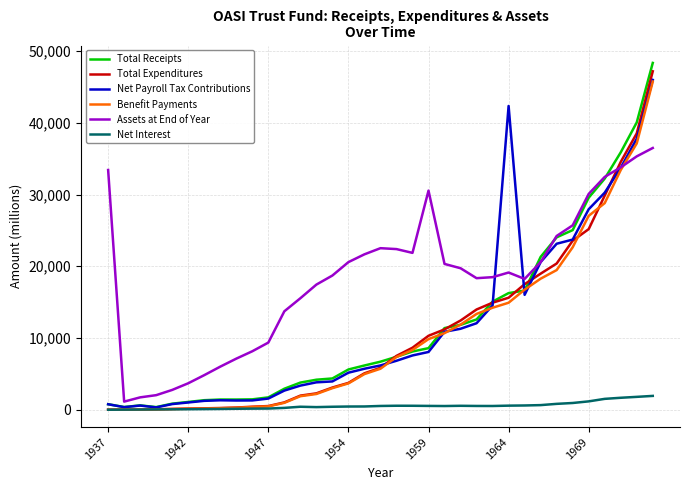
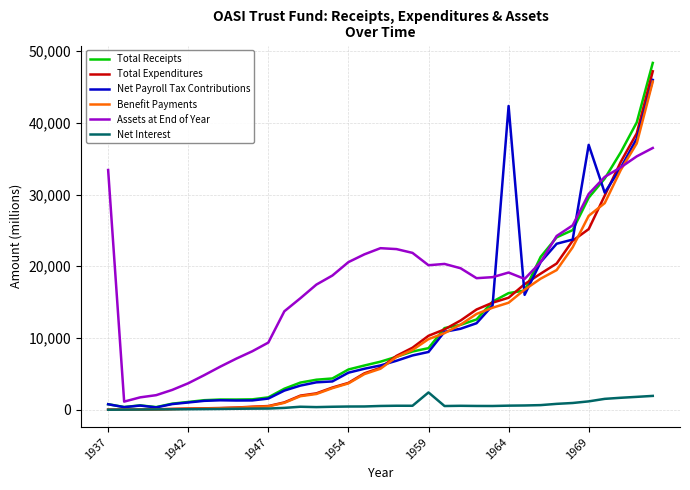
  {
    "Total Receipts": {
      "1954": "6,000",
      "1959": "9,000",
      "1964": "16,000",
      "1969": "30,000"
    },
    "Total Expenditures": {
      "1959": "10,000",
      "1964": "16,000",
      "1969": "25,000"
    },
    "Net Payroll Tax Contributions": {
      "1954": "5,000",
      "1959": "8,000",
      "1964": "42,000",
-     "1969": "28,000"
+     "1969": "37,000"
    },
    "Benefit Payments": {
      "1959": "10,000",
      "1964": "15,000",
      "1969": "27,000"
    },
    "Assets at End of Year": {
      "1937": "33,000",
      "1942": "4,000",
      "1947": "9,000",
      "1954": "21,000",
-     "1959": "31,000",
+     "1959": "20,000",
      "1964": "19,000",
      "1969": "30,000"
    },
    "Net Interest": {
      "1954": "0",
-     "1959": "1,000",
+     "1959": "2,000",
      "1964": "1,000",
      "1969": "1,000"
    }
  }
